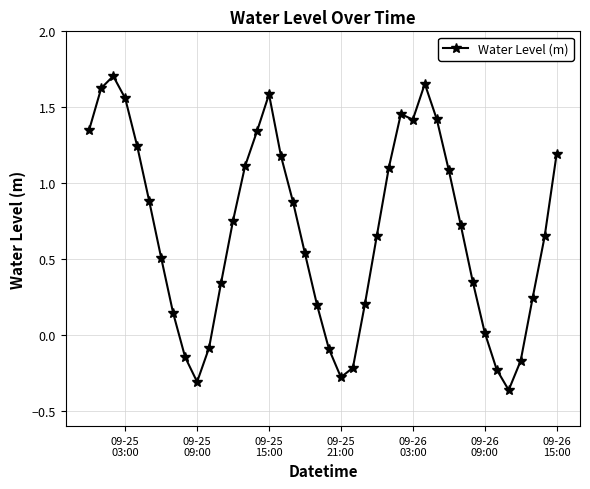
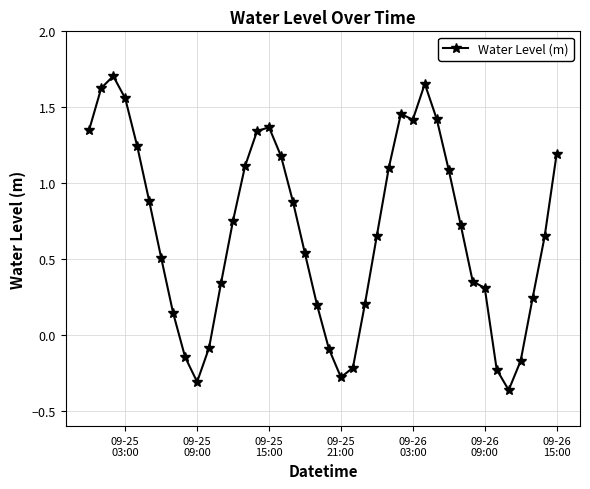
  {
    "09-25 03:00": 1.56,
    "09-25 09:00": -0.31,
-   "09-25 15:00": 1.59,
+   "09-25 15:00": 1.37,
    "09-25 21:00": -0.28,
    "09-26 03:00": 1.42,
-   "09-26 09:00": 0.02,
+   "09-26 09:00": 0.31,
    "09-26 15:00": 1.19
  }
